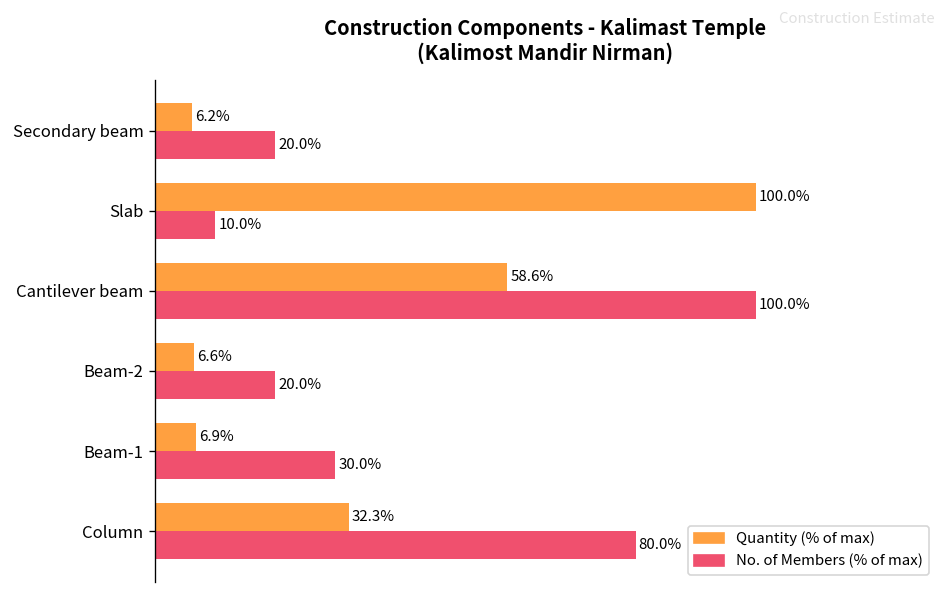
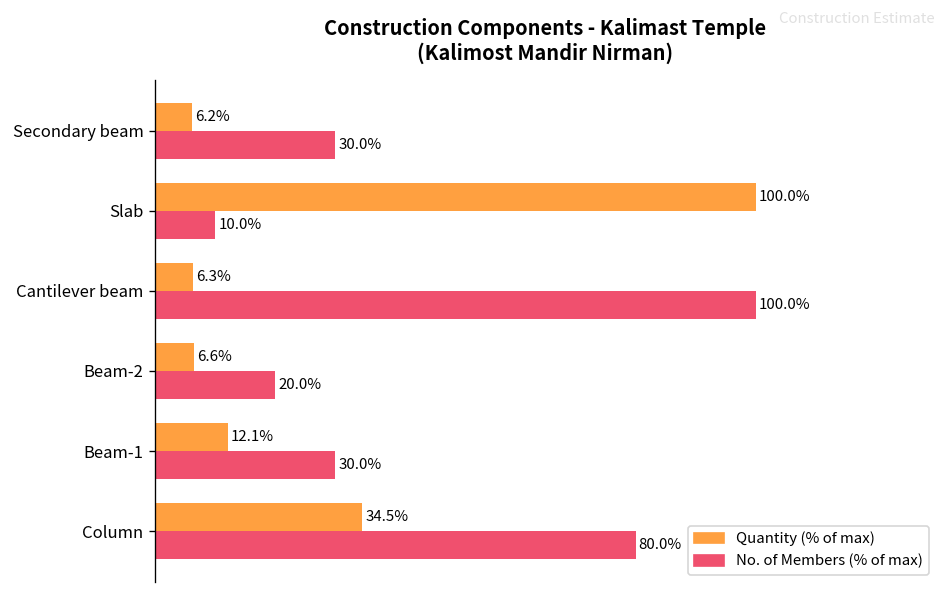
  {
    "Quantity (% of max)": {
      "Secondary beam": "6.2%",
      "Slab": "100.0%",
-     "Cantilever beam": "58.6%",
+     "Cantilever beam": "6.3%",
      "Beam-2": "6.6%",
-     "Beam-1": "6.9%",
-     "Column": "32.3%"
+     "Beam-1": "12.1%",
+     "Column": "34.5%"
    },
    "No. of Members (% of max)": {
-     "Secondary beam": "20.0%",
+     "Secondary beam": "30.0%",
      "Slab": "10.0%",
      "Cantilever beam": "100.0%",
      "Beam-2": "20.0%",
      "Beam-1": "30.0%",
      "Column": "80.0%"
    }
  }
